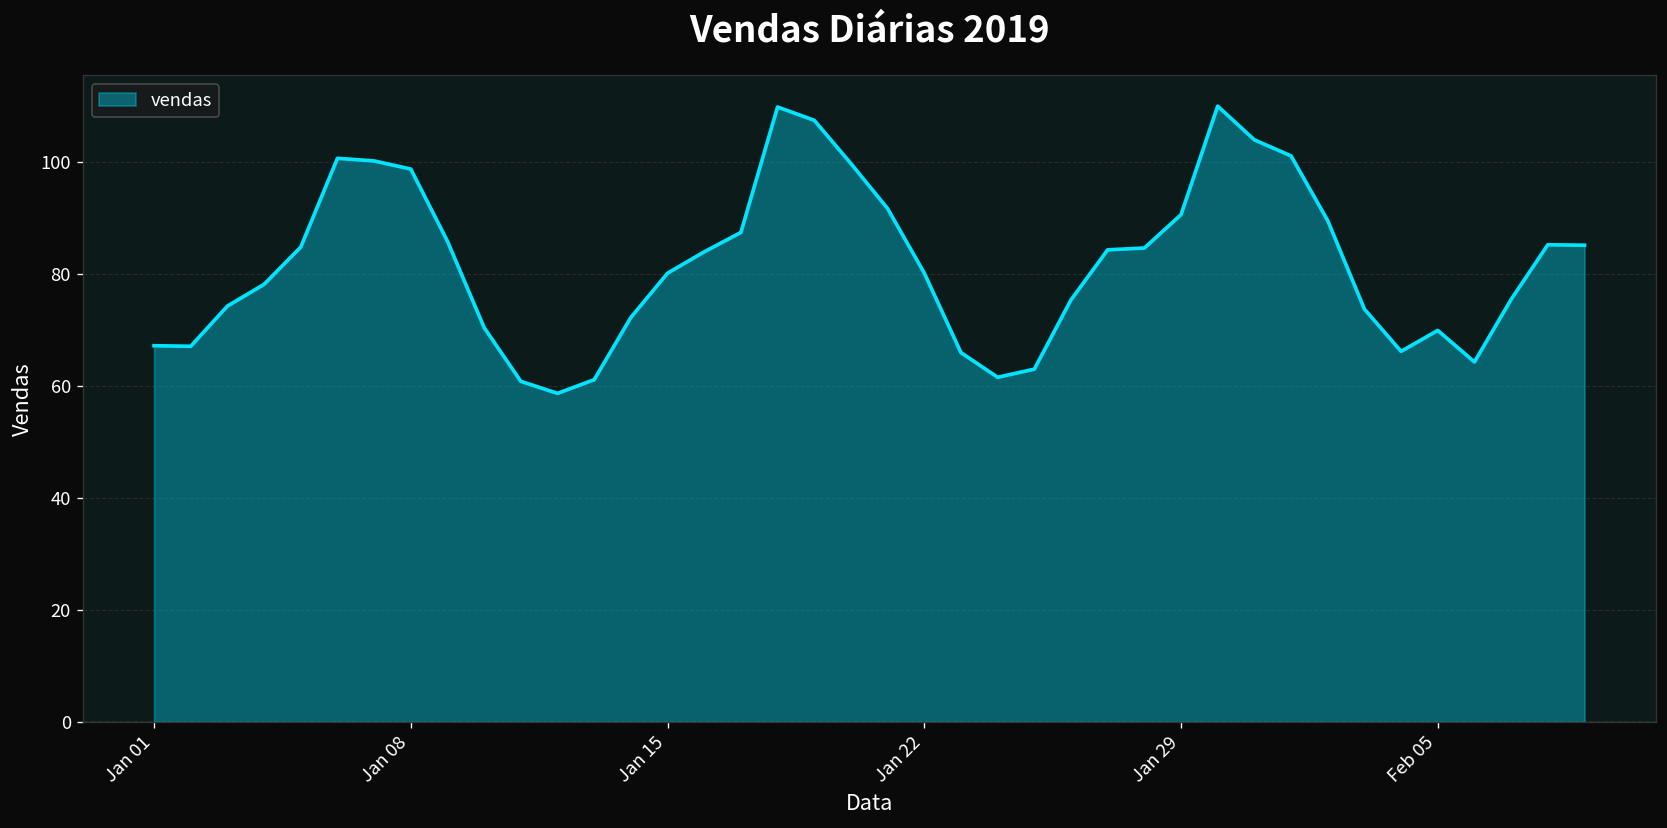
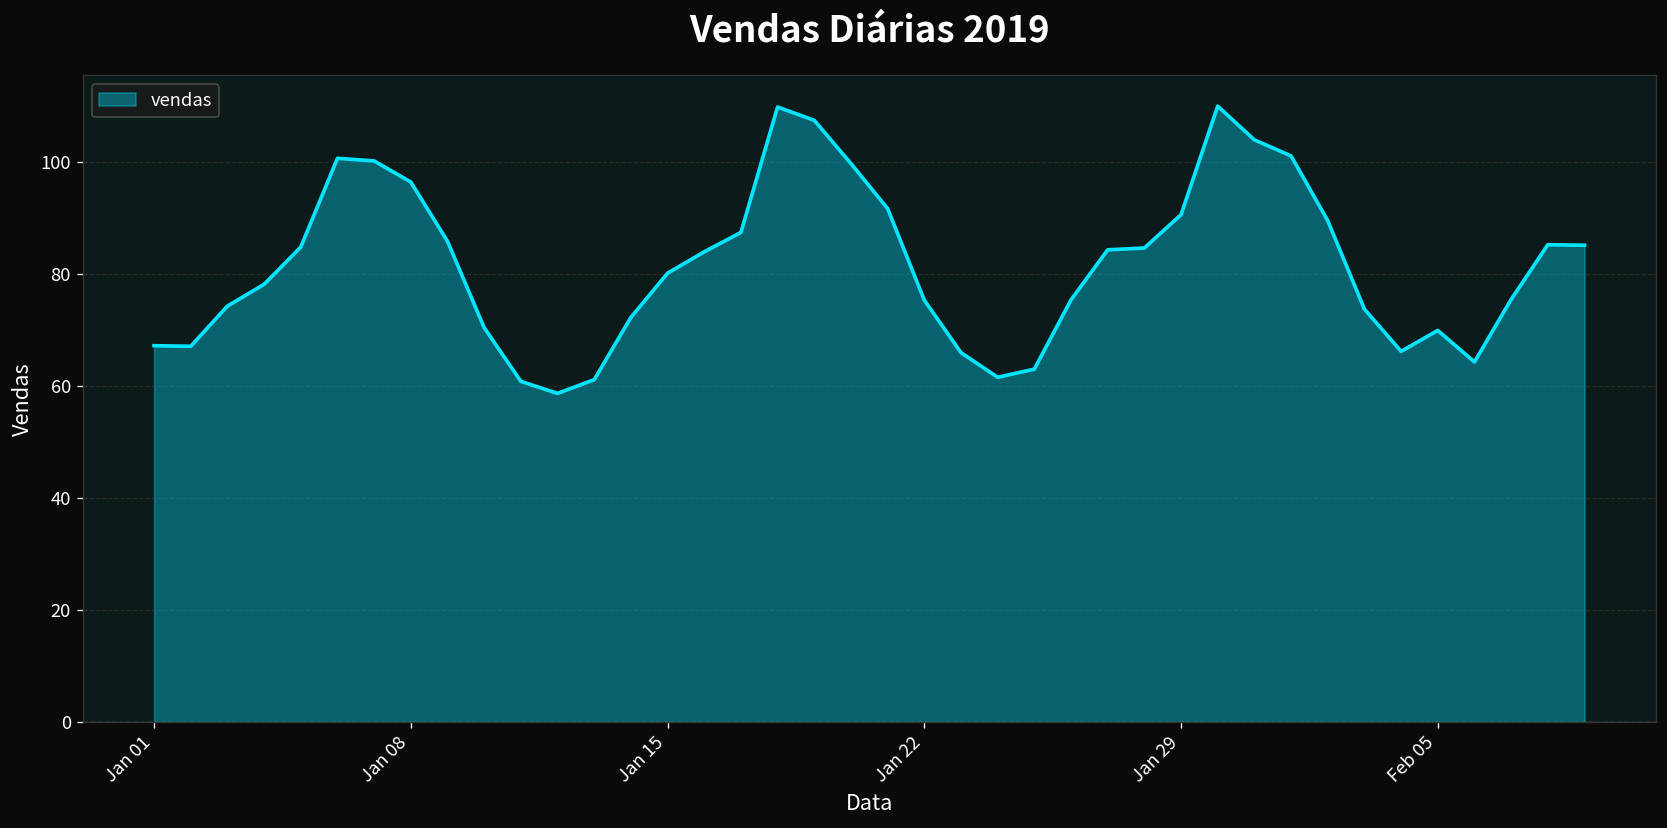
  {
    "Jan 01": 67,
-   "Jan 08": 99,
+   "Jan 08": 96,
    "Jan 15": 80,
-   "Jan 22": 80,
+   "Jan 22": 75,
    "Jan 29": 91,
    "Feb 05": 70
  }
